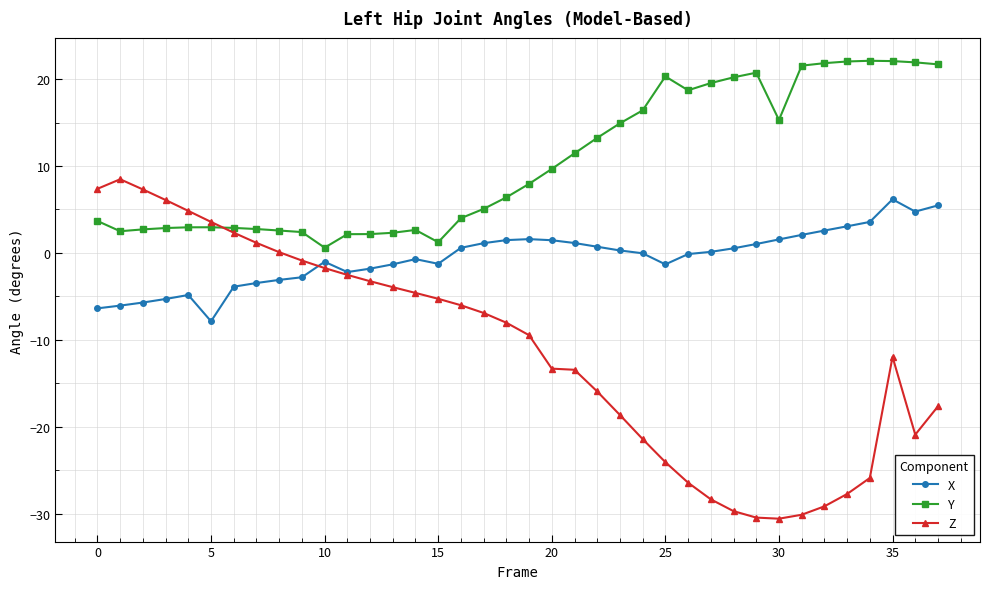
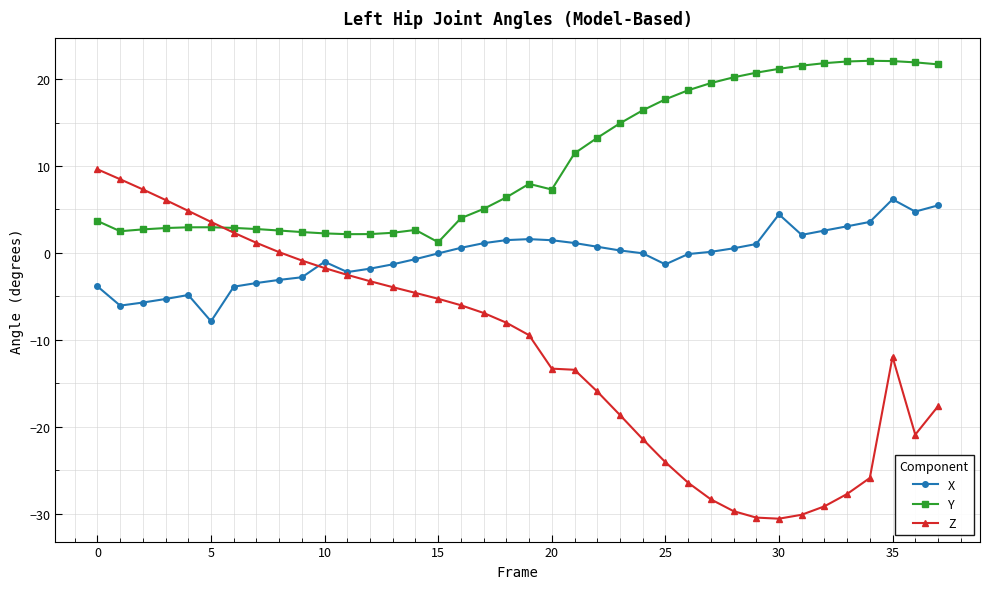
  {
    "X": {
-     "0": -6,
+     "0": -4,
      "5": -8,
      "10": -1,
-     "15": -1,
+     "15": 0,
      "20": 1,
      "25": -1,
-     "30": 2,
+     "30": 4,
      "35": 6
    },
    "Y": {
      "0": 4,
      "5": 3,
-     "10": 1,
+     "10": 2,
      "15": 1,
-     "20": 10,
-     "25": 20,
-     "30": 15,
+     "20": 7,
+     "25": 18,
+     "30": 21,
      "35": 22
    },
    "Z": {
-     "0": 7,
+     "0": 10,
      "5": 4,
      "10": -2,
      "15": -5,
      "20": -13,
      "25": -24,
      "30": -31,
      "35": -12
    }
  }
